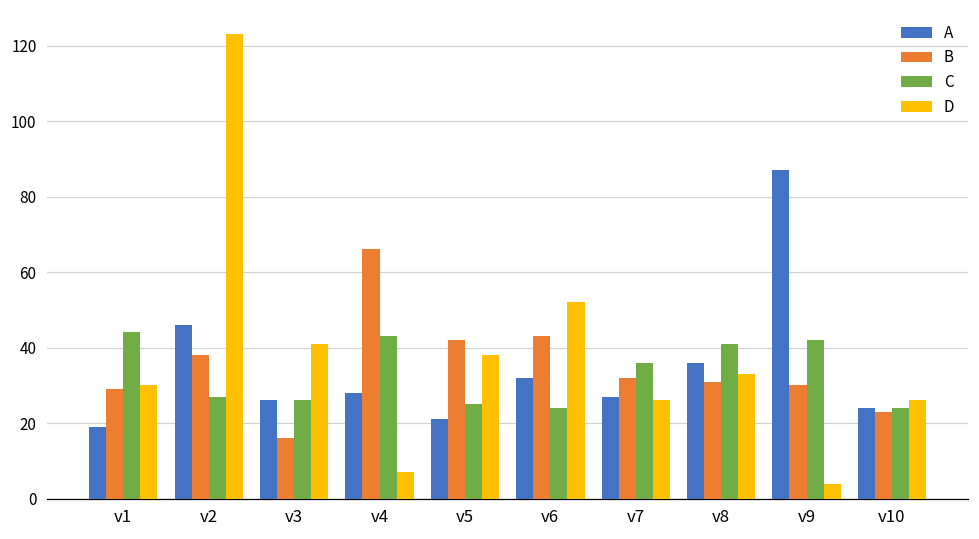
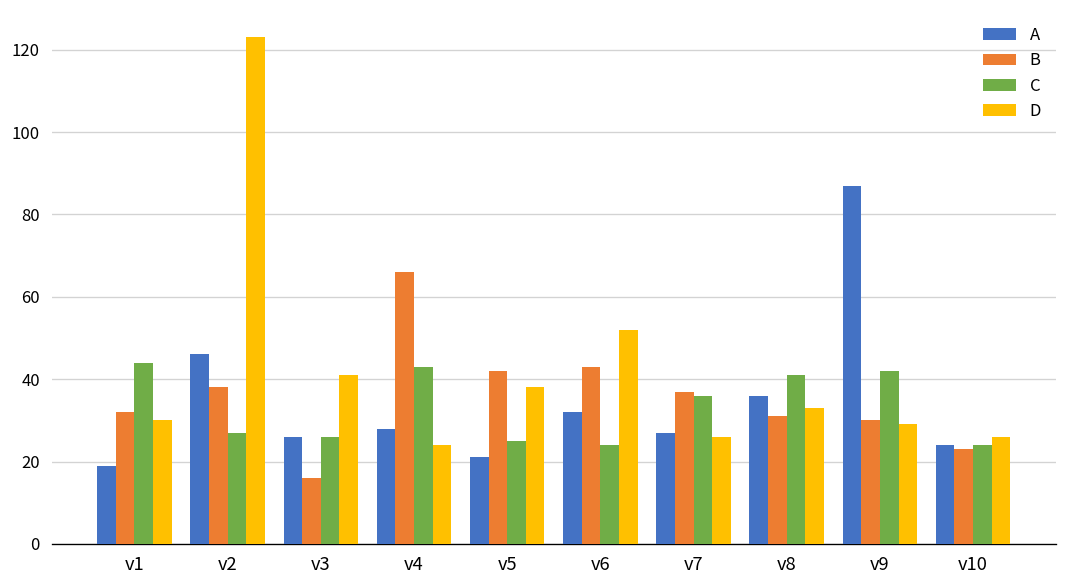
  {
    "A": {
      "v1": 19,
      "v2": 46,
      "v3": 26,
      "v4": 28,
      "v5": 21,
      "v6": 32,
      "v7": 27,
      "v8": 36,
      "v9": 87,
      "v10": 24
    },
    "B": {
-     "v1": 29,
+     "v1": 32,
      "v2": 38,
      "v3": 16,
      "v4": 66,
      "v5": 42,
      "v6": 43,
-     "v7": 32,
+     "v7": 37,
      "v8": 31,
      "v9": 30,
      "v10": 23
    },
    "C": {
      "v1": 44,
      "v2": 27,
      "v3": 26,
      "v4": 43,
      "v5": 25,
      "v6": 24,
      "v7": 36,
      "v8": 41,
      "v9": 42,
      "v10": 24
    },
    "D": {
      "v1": 30,
      "v2": 123,
      "v3": 41,
-     "v4": 7,
+     "v4": 24,
      "v5": 38,
      "v6": 52,
      "v7": 26,
      "v8": 33,
-     "v9": 4,
+     "v9": 29,
      "v10": 26
    }
  }
